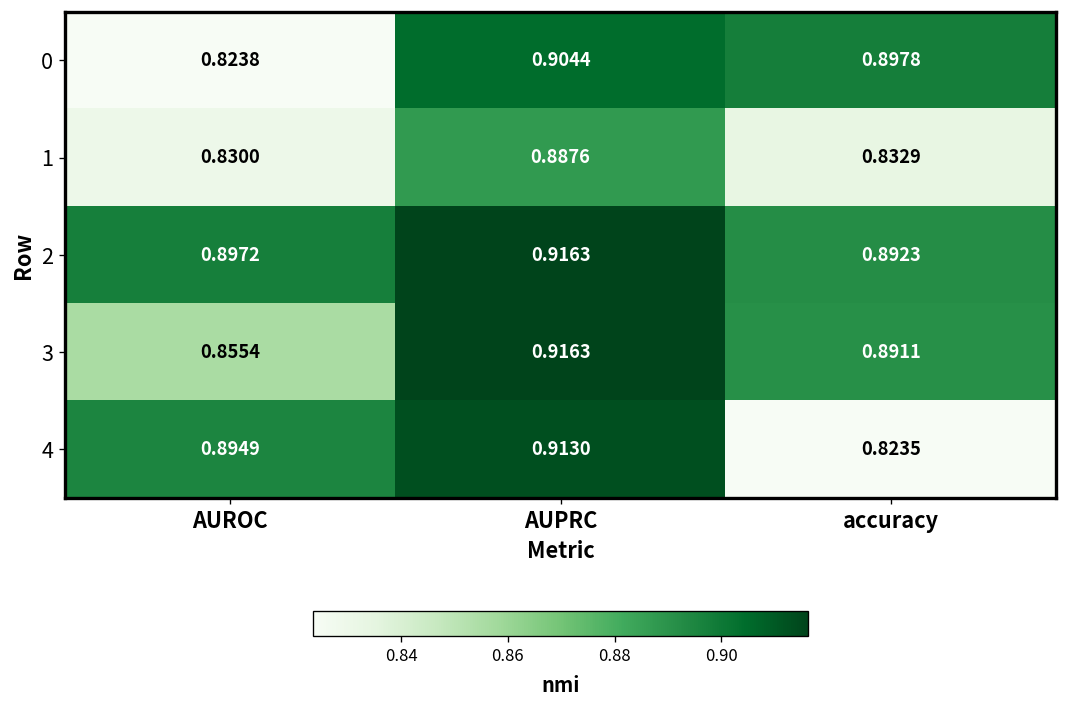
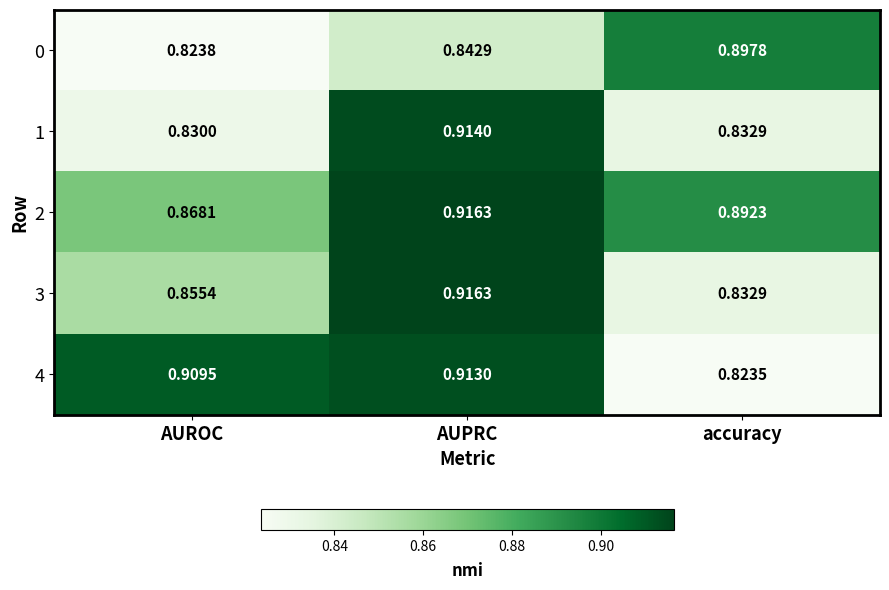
  {
    "0": {
      "AUROC": 0.8238,
-     "AUPRC": 0.9044,
+     "AUPRC": 0.8429,
      "accuracy": 0.8978
    },
    "1": {
      "AUROC": 0.8300,
-     "AUPRC": 0.8876,
+     "AUPRC": 0.9140,
      "accuracy": 0.8329
    },
    "2": {
-     "AUROC": 0.8972,
+     "AUROC": 0.8681,
      "AUPRC": 0.9163,
      "accuracy": 0.8923
    },
    "3": {
      "AUROC": 0.8554,
      "AUPRC": 0.9163,
-     "accuracy": 0.8911
+     "accuracy": 0.8329
    },
    "4": {
-     "AUROC": 0.8949,
+     "AUROC": 0.9095,
      "AUPRC": 0.9130,
      "accuracy": 0.8235
    }
  }
